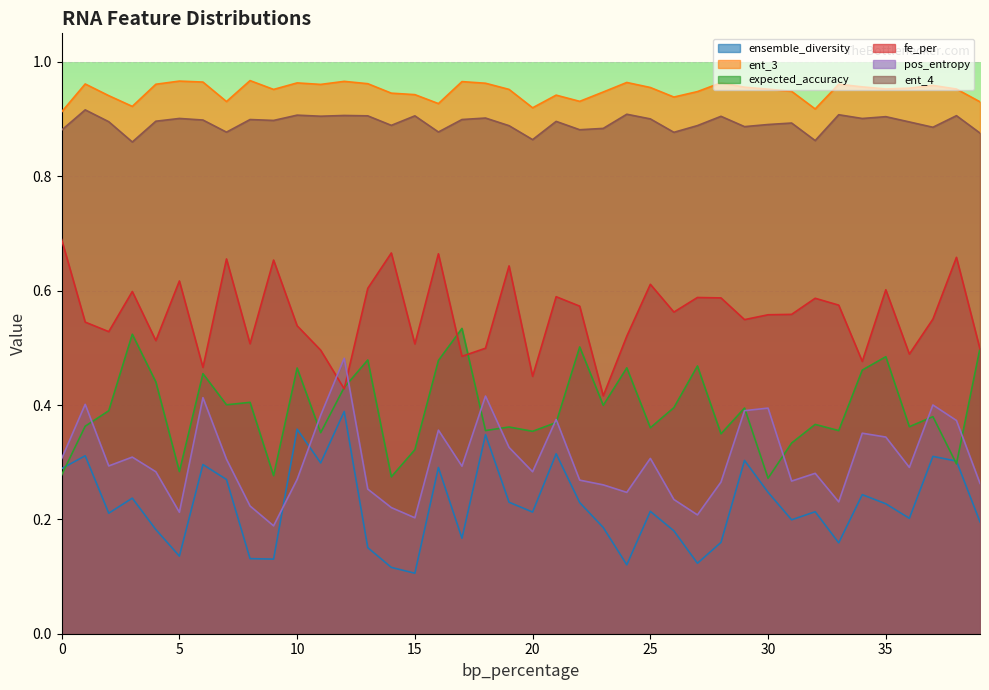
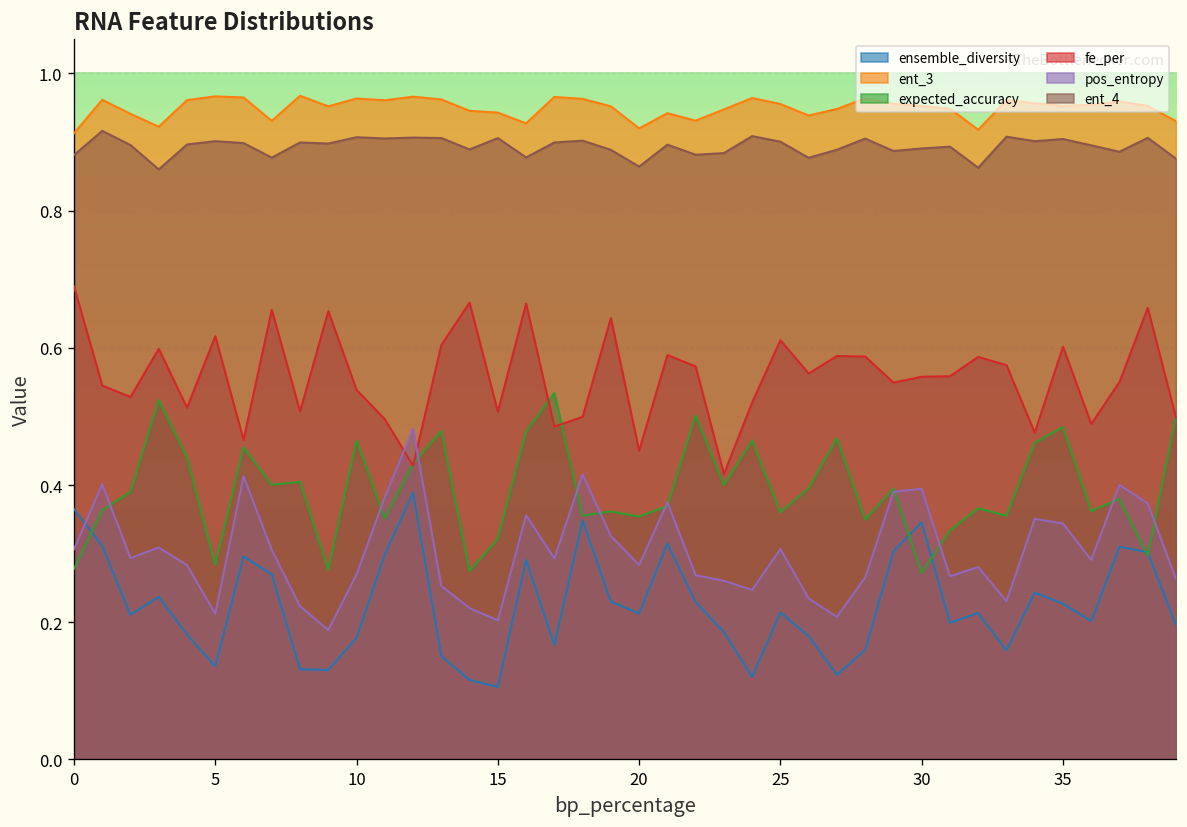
  {
    "ensemble_diversity": {
-     "0": 0.29,
+     "0": 0.36,
      "5": 0.14,
-     "10": 0.36,
+     "10": 0.18,
      "15": 0.11,
      "20": 0.21,
      "25": 0.21,
-     "30": 0.25,
+     "30": 0.35,
      "35": 0.23
    },
    "ent_3": {
      "0": 0.91,
      "5": 0.97,
      "10": 0.96,
      "15": 0.94,
      "20": 0.92,
      "25": 0.96
    },
    "expected_accuracy": {
      "0": 0.28,
      "5": 0.28,
      "10": 0.46,
      "15": 0.32,
      "20": 0.35,
      "25": 0.36,
      "30": 0.27,
      "35": 0.48
    },
    "fe_per": {
      "0": 0.69,
      "5": 0.62,
      "10": 0.54,
      "15": 0.51,
      "20": 0.45,
      "25": 0.61,
      "30": 0.56,
      "35": 0.60
    },
    "pos_entropy": {
      "0": 0.31,
      "5": 0.21,
      "10": 0.27,
      "15": 0.20,
      "20": 0.28,
      "25": 0.31,
      "30": 0.39,
      "35": 0.34
    },
    "ent_4": {
      "0": 0.88,
      "5": 0.90,
      "10": 0.91,
      "15": 0.91,
      "20": 0.86,
      "25": 0.90,
      "30": 0.89,
      "35": 0.90
    }
  }
